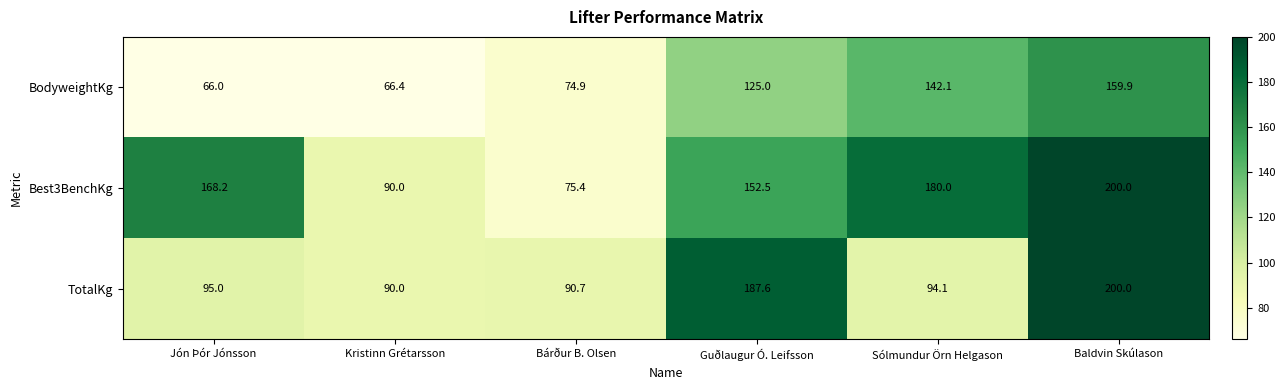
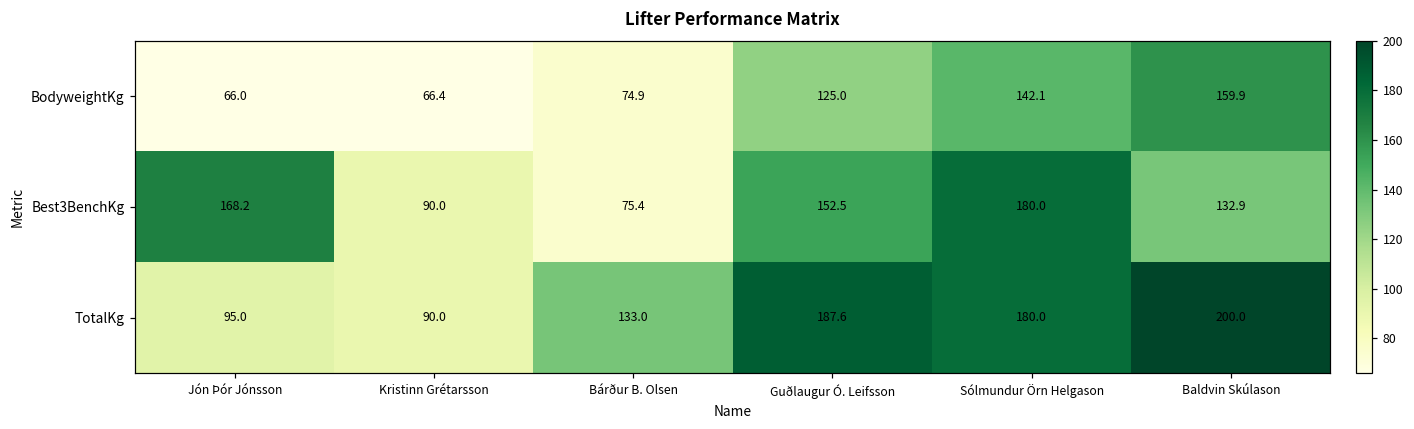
  {
    "BodyweightKg": {
      "Jón Þór Jónsson": 66.0,
      "Kristinn Grétarsson": 66.4,
      "Bárður B. Olsen": 74.9,
      "Guðlaugur Ó. Leifsson": 125.0,
      "Sólmundur Örn Helgason": 142.1,
      "Baldvin Skúlason": 159.9
    },
    "Best3BenchKg": {
      "Jón Þór Jónsson": 168.2,
      "Kristinn Grétarsson": 90.0,
      "Bárður B. Olsen": 75.4,
      "Guðlaugur Ó. Leifsson": 152.5,
      "Sólmundur Örn Helgason": 180.0,
-     "Baldvin Skúlason": 200.0
+     "Baldvin Skúlason": 132.9
    },
    "TotalKg": {
      "Jón Þór Jónsson": 95.0,
      "Kristinn Grétarsson": 90.0,
-     "Bárður B. Olsen": 90.7,
+     "Bárður B. Olsen": 133.0,
      "Guðlaugur Ó. Leifsson": 187.6,
-     "Sólmundur Örn Helgason": 94.1,
+     "Sólmundur Örn Helgason": 180.0,
      "Baldvin Skúlason": 200.0
    }
  }
